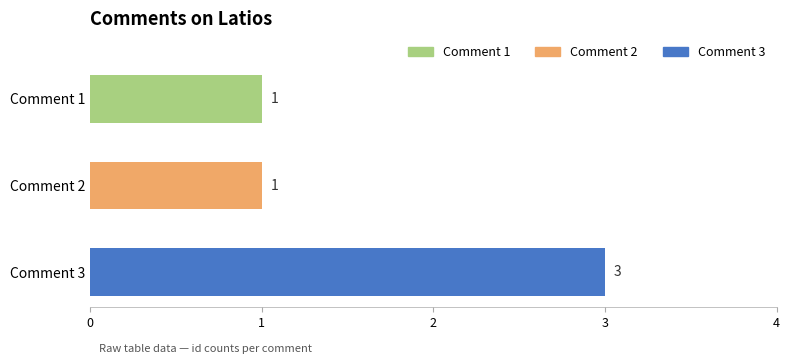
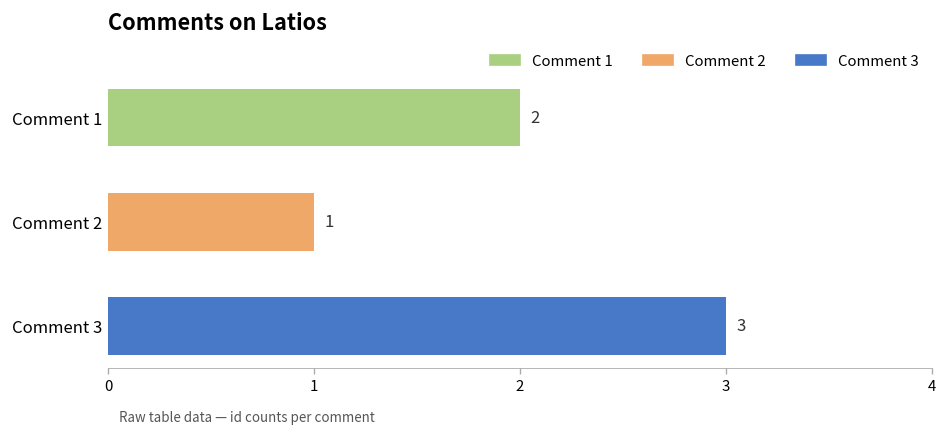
  {
-   "Comment 1": 1,
+   "Comment 1": 2,
    "Comment 2": 1,
    "Comment 3": 3
  }
